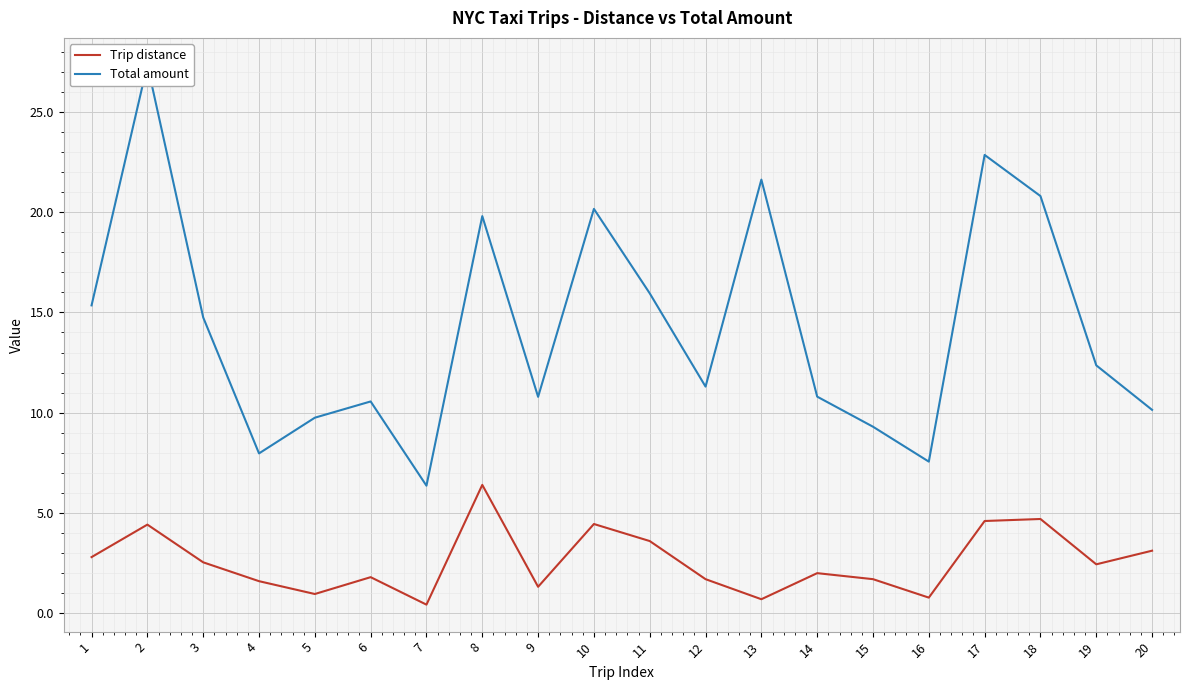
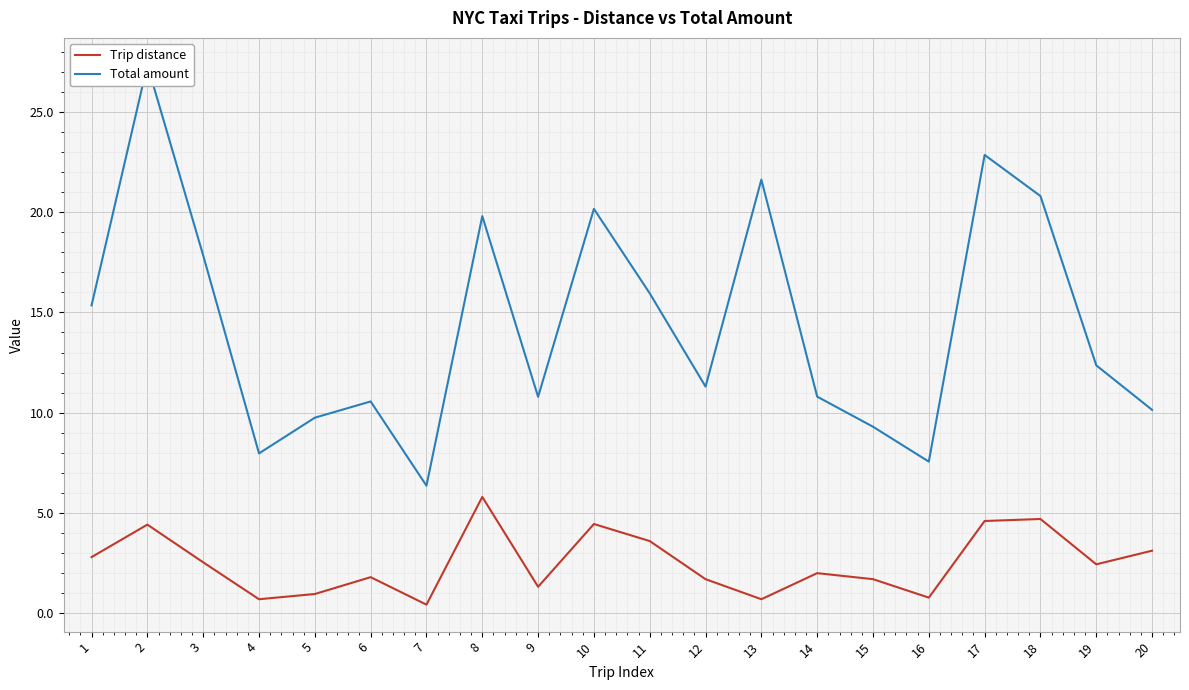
  {
    "Trip distance": {
      "1": 2.8,
      "2": 4.4,
      "3": 2.5,
-     "4": 1.6,
+     "4": 0.7,
      "5": 1.0,
      "6": 1.8,
      "7": 0.4,
-     "8": 6.4,
+     "8": 5.8,
      "9": 1.3,
      "10": 4.5,
      "11": 3.6,
      "12": 1.7,
      "13": 0.7,
      "14": 2.0,
      "15": 1.7,
      "16": 0.8,
      "17": 4.6,
      "18": 4.7,
      "19": 2.4,
      "20": 3.1
    },
    "Total amount": {
      "1": 15.4,
-     "3": 14.8,
+     "3": 17.8,
      "4": 8.0,
      "5": 9.8,
      "6": 10.6,
      "7": 6.4,
      "8": 19.8,
      "9": 10.8,
      "10": 20.2,
      "11": 16.0,
      "12": 11.3,
      "13": 21.6,
      "14": 10.8,
      "15": 9.3,
      "16": 7.6,
      "17": 22.9,
      "18": 20.8,
      "19": 12.4,
      "20": 10.1
    }
  }
